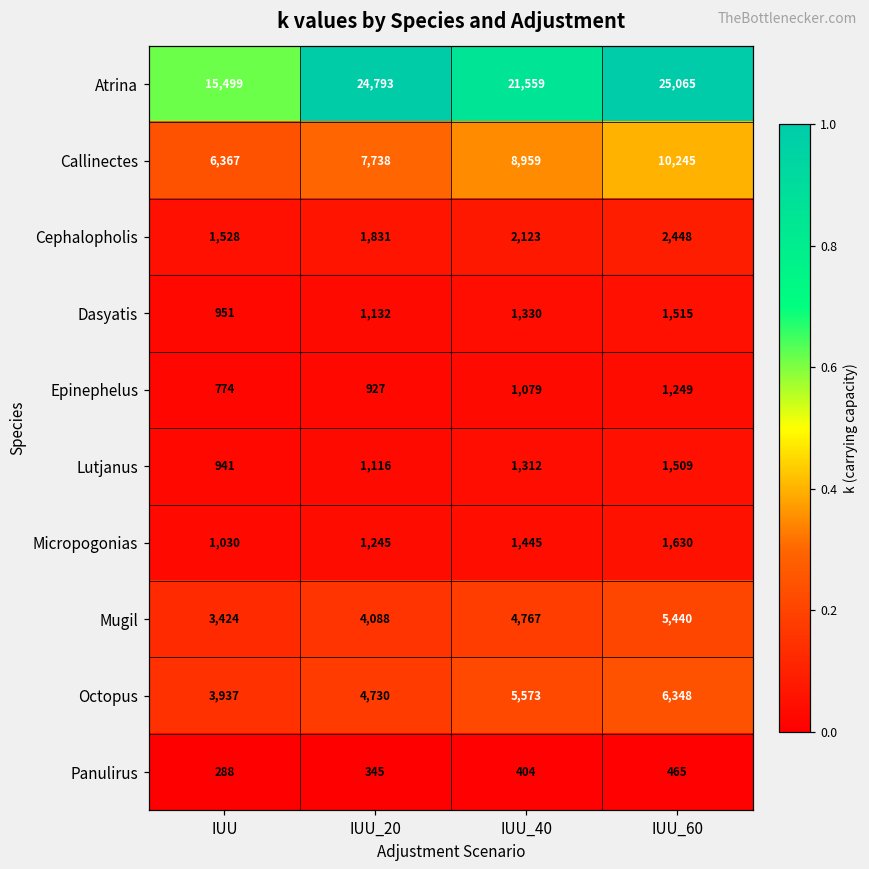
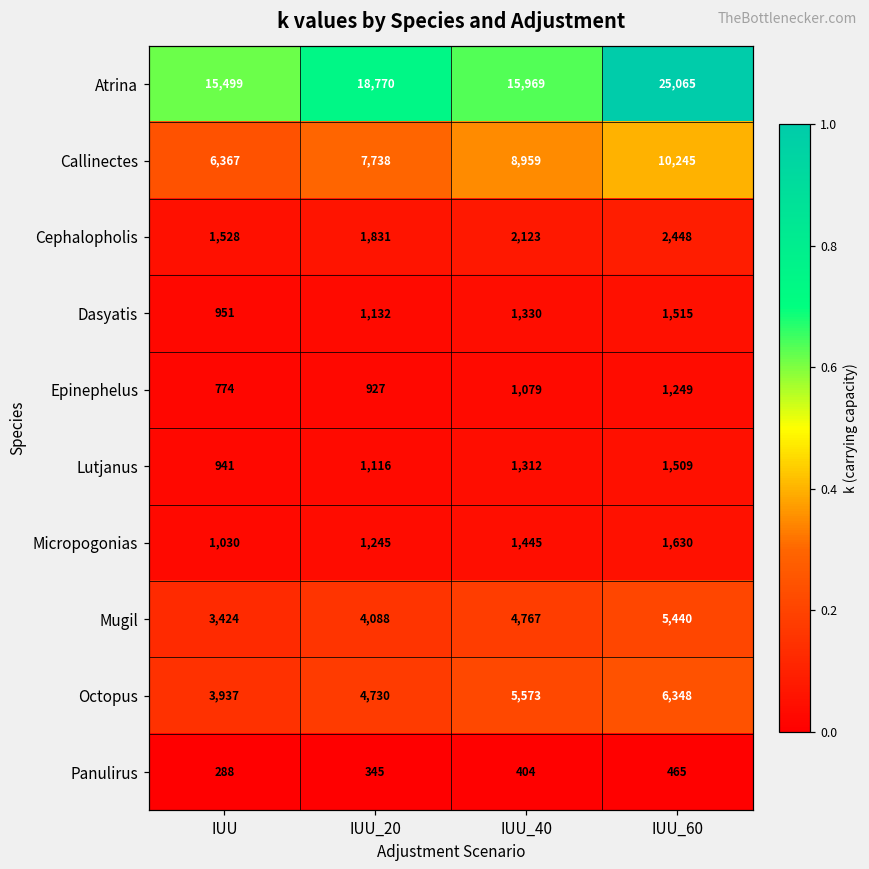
  {
    "Atrina": {
      "IUU": "15,499",
-     "IUU_20": "24,793",
-     "IUU_40": "21,559",
+     "IUU_20": "18,770",
+     "IUU_40": "15,969",
      "IUU_60": "25,065"
    },
    "Callinectes": {
      "IUU": "6,367",
      "IUU_20": "7,738",
      "IUU_40": "8,959",
      "IUU_60": "10,245"
    },
    "Cephalopholis": {
      "IUU": "1,528",
      "IUU_20": "1,831",
      "IUU_40": "2,123",
      "IUU_60": "2,448"
    },
    "Dasyatis": {
      "IUU": "951",
      "IUU_20": "1,132",
      "IUU_40": "1,330",
      "IUU_60": "1,515"
    },
    "Epinephelus": {
      "IUU": "774",
      "IUU_20": "927",
      "IUU_40": "1,079",
      "IUU_60": "1,249"
    },
    "Lutjanus": {
      "IUU": "941",
      "IUU_20": "1,116",
      "IUU_40": "1,312",
      "IUU_60": "1,509"
    },
    "Micropogonias": {
      "IUU": "1,030",
      "IUU_20": "1,245",
      "IUU_40": "1,445",
      "IUU_60": "1,630"
    },
    "Mugil": {
      "IUU": "3,424",
      "IUU_20": "4,088",
      "IUU_40": "4,767",
      "IUU_60": "5,440"
    },
    "Octopus": {
      "IUU": "3,937",
      "IUU_20": "4,730",
      "IUU_40": "5,573",
      "IUU_60": "6,348"
    },
    "Panulirus": {
      "IUU": "288",
      "IUU_20": "345",
      "IUU_40": "404",
      "IUU_60": "465"
    }
  }
